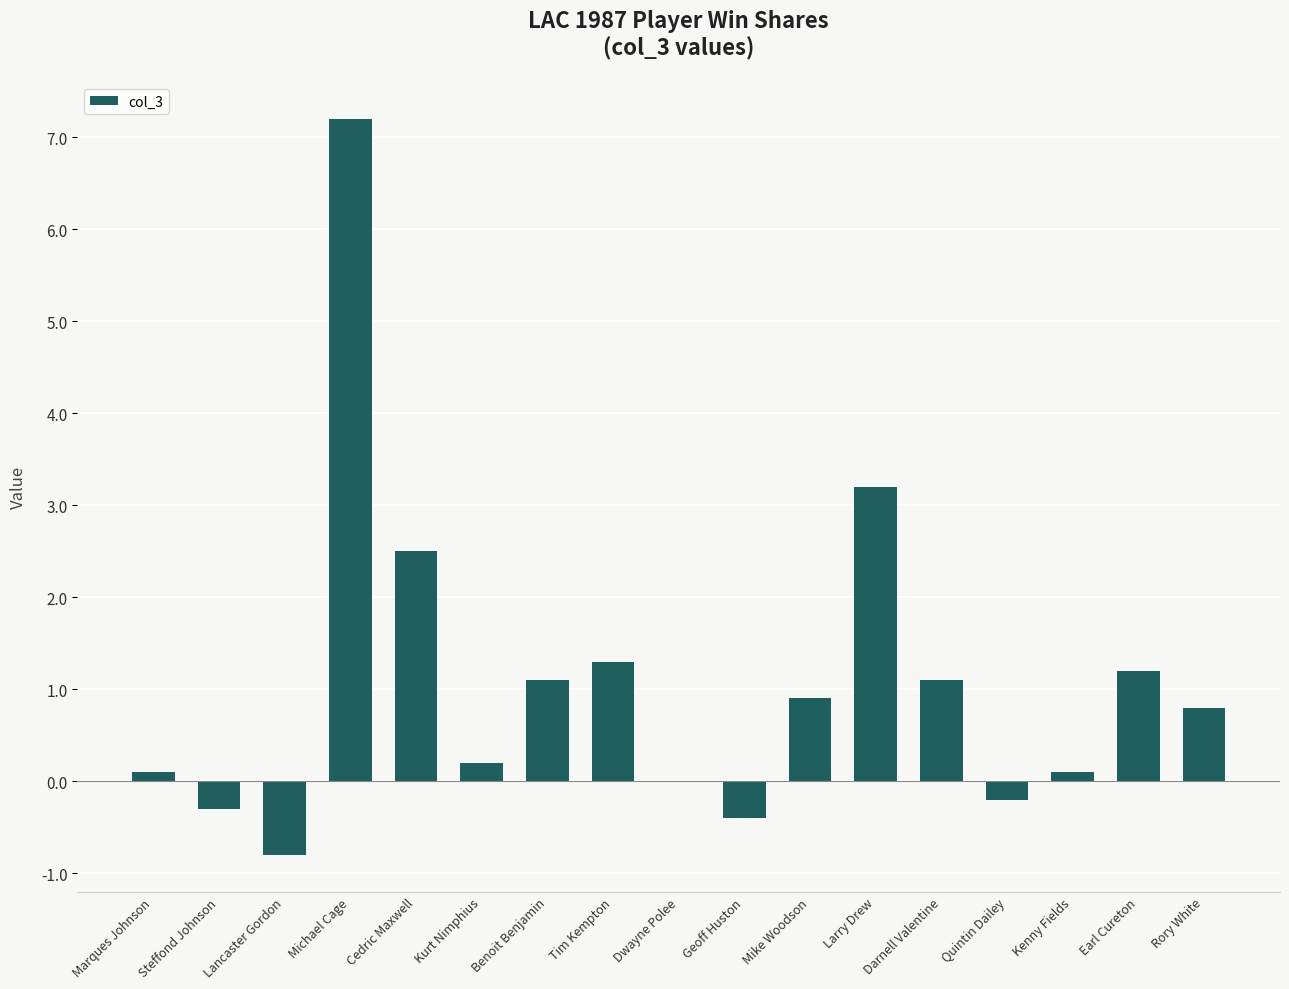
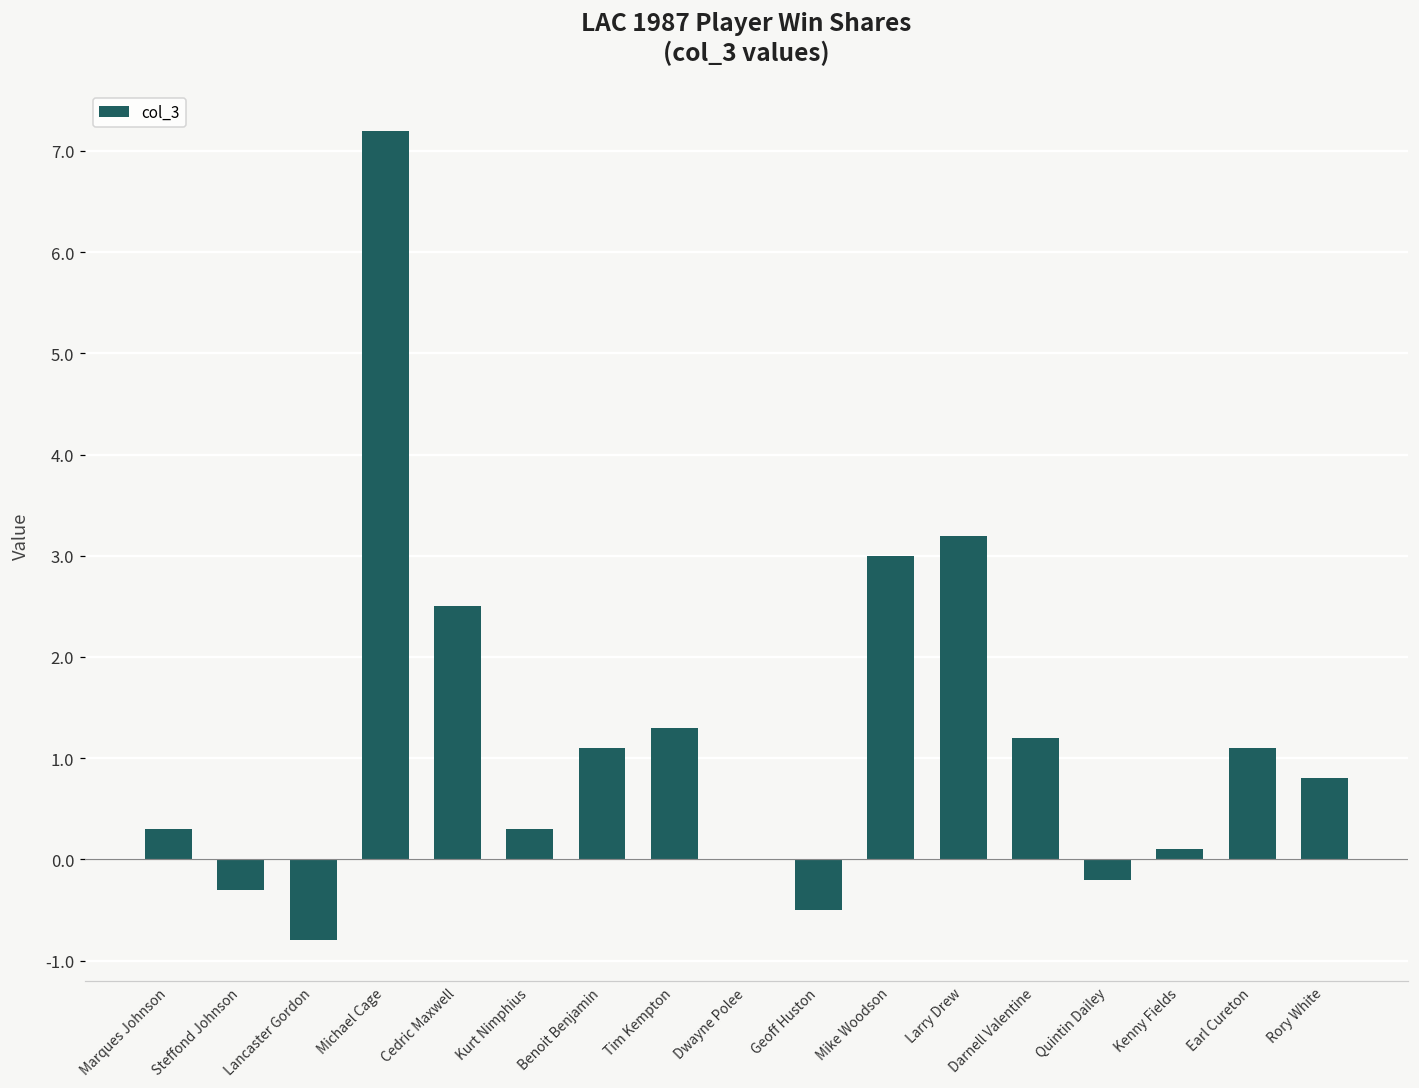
  {
-   "Marques Johnson": 0.1,
+   "Marques Johnson": 0.3,
    "Steffond Johnson": -0.3,
    "Lancaster Gordon": -0.8,
    "Michael Cage": 7.2,
    "Cedric Maxwell": 2.5,
-   "Kurt Nimphius": 0.2,
+   "Kurt Nimphius": 0.3,
    "Benoit Benjamin": 1.1,
    "Tim Kempton": 1.3,
    "Dwayne Polee": 0.0,
-   "Geoff Huston": -0.4,
-   "Mike Woodson": 0.9,
+   "Geoff Huston": -0.5,
+   "Mike Woodson": 3.0,
    "Larry Drew": 3.2,
-   "Darnell Valentine": 1.1,
+   "Darnell Valentine": 1.2,
    "Quintin Dailey": -0.2,
    "Kenny Fields": 0.1,
-   "Earl Cureton": 1.2,
+   "Earl Cureton": 1.1,
    "Rory White": 0.8
  }
